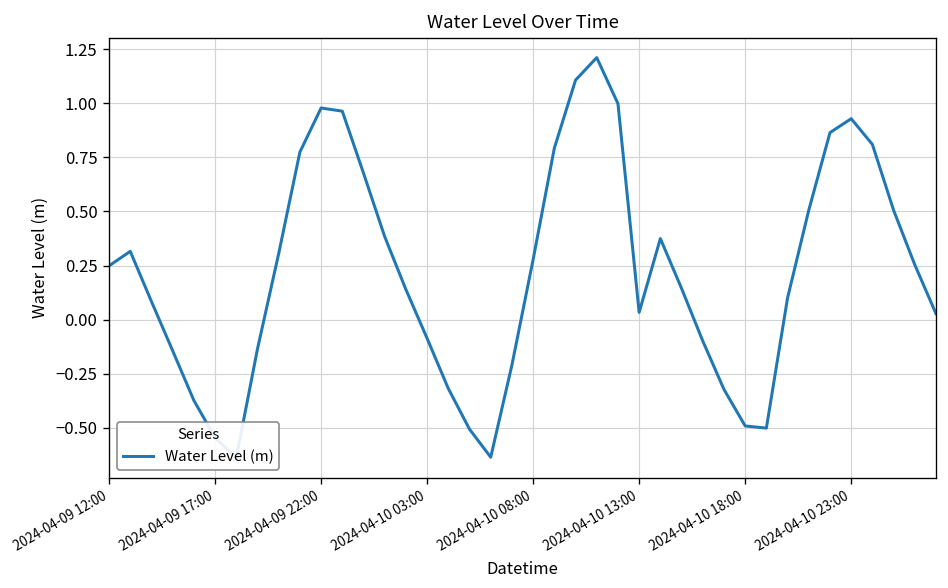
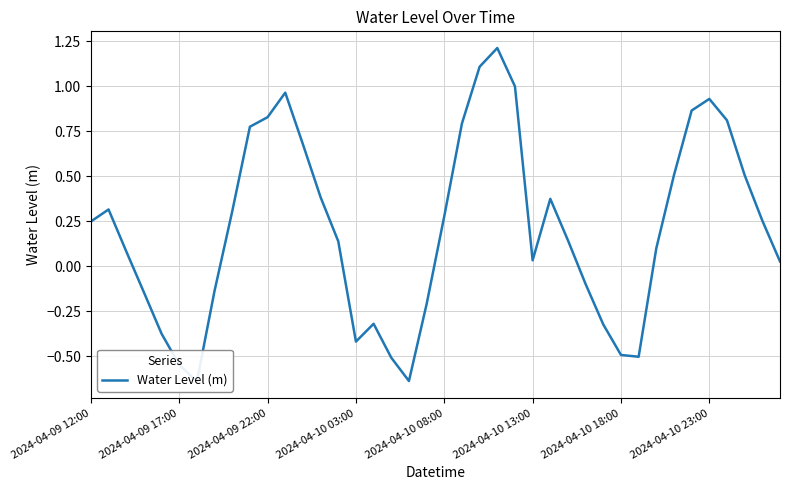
  {
    "2024-04-09 12:00": 0.25,
-   "2024-04-09 22:00": 0.98,
-   "2024-04-10 03:00": -0.09,
+   "2024-04-09 22:00": 0.83,
+   "2024-04-10 03:00": -0.42,
    "2024-04-10 08:00": 0.28,
    "2024-04-10 13:00": 0.03,
    "2024-04-10 18:00": -0.49,
    "2024-04-10 23:00": 0.93
  }
